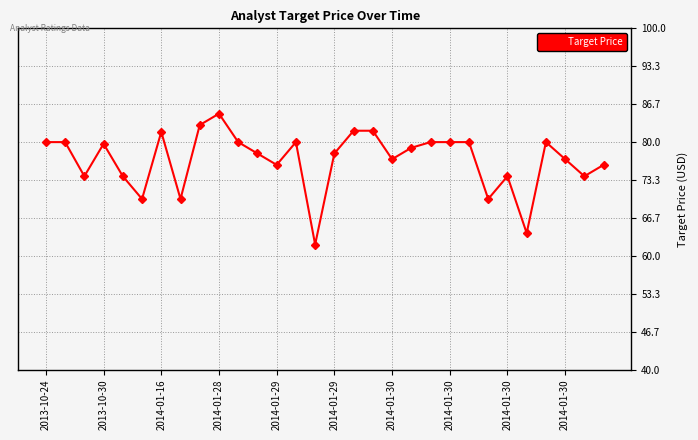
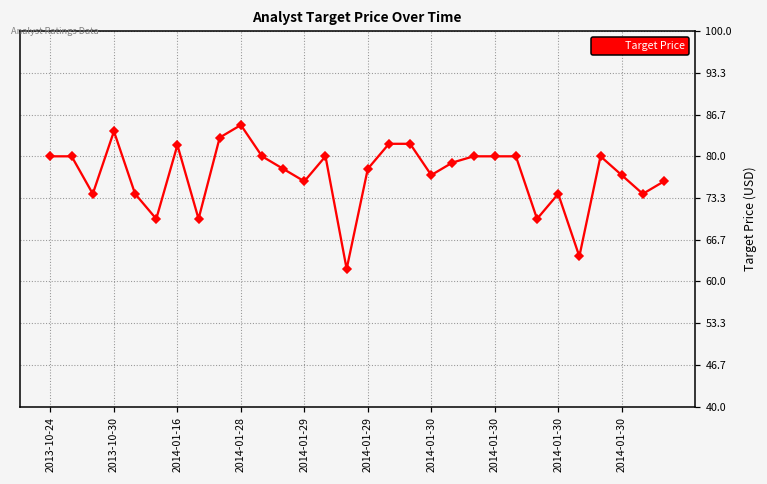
  {
-   "2013-10-30": 80,
+   "2013-10-30": 84,
    "2014-01-16": 82,
    "2014-01-28": 85
  }
